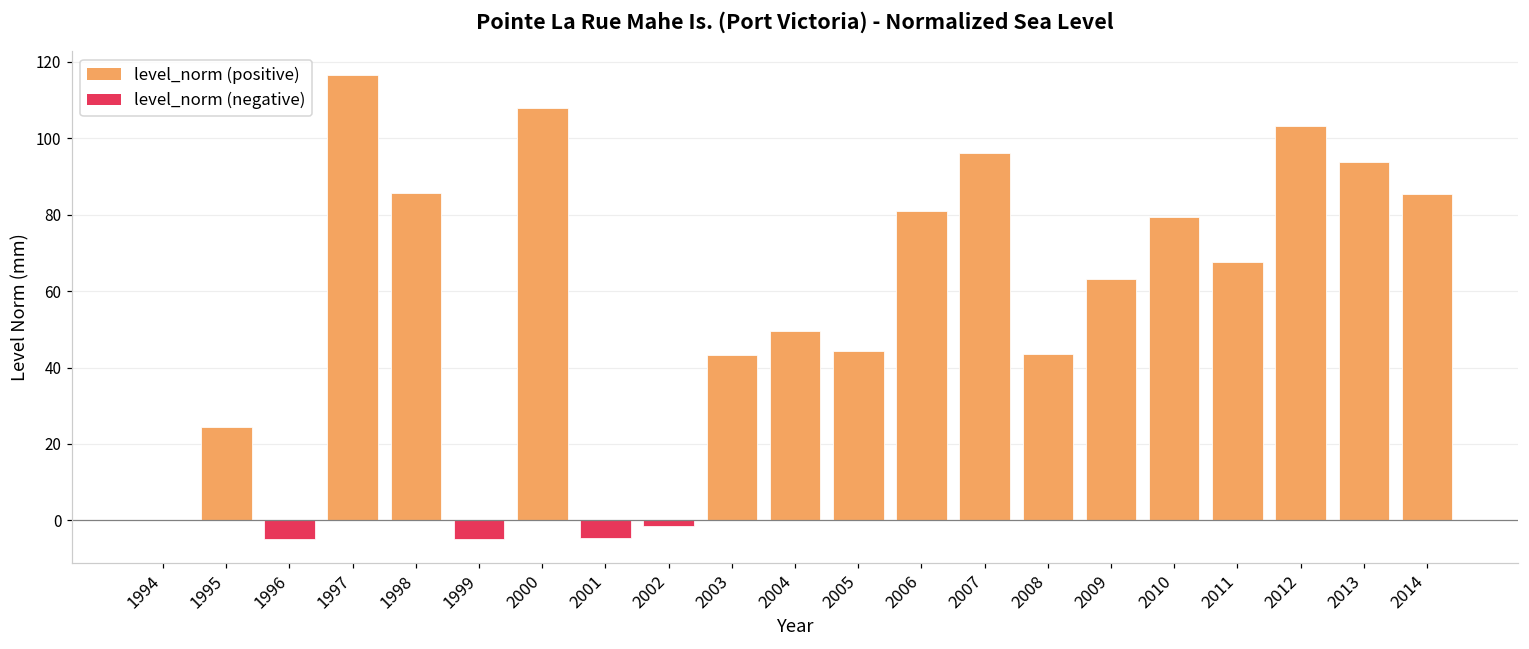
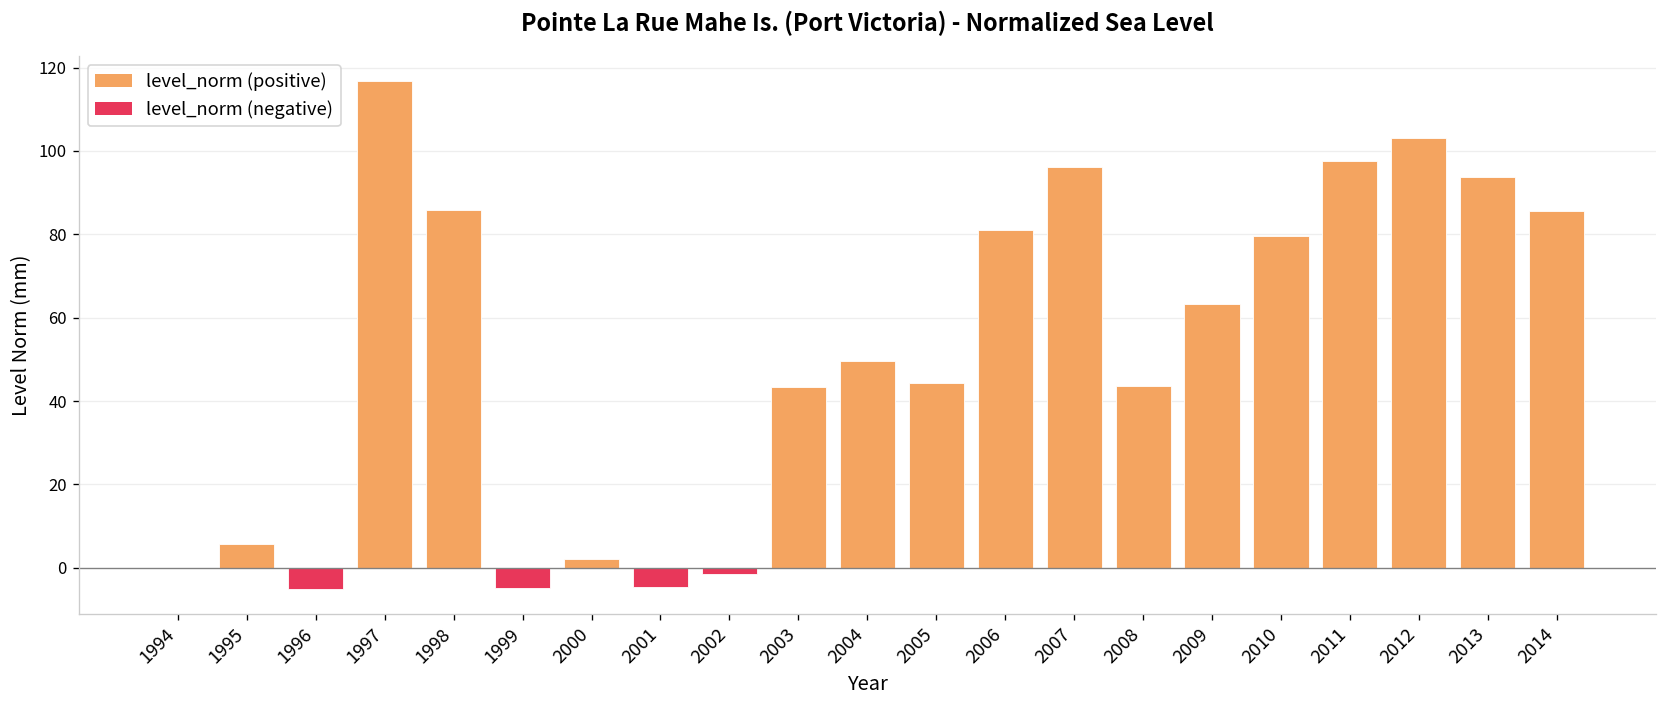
  {
    "1994": 0,
-   "1995": 25,
+   "1995": 6,
    "1996": -5,
    "1997": 117,
    "1998": 86,
    "1999": -5,
-   "2000": 108,
+   "2000": 2,
    "2001": -5,
    "2002": -1,
    "2003": 43,
    "2004": 50,
    "2005": 44,
    "2006": 81,
    "2007": 96,
    "2008": 44,
    "2009": 63,
    "2010": 80,
-   "2011": 68,
+   "2011": 98,
    "2012": 103,
    "2013": 94,
    "2014": 86
  }
